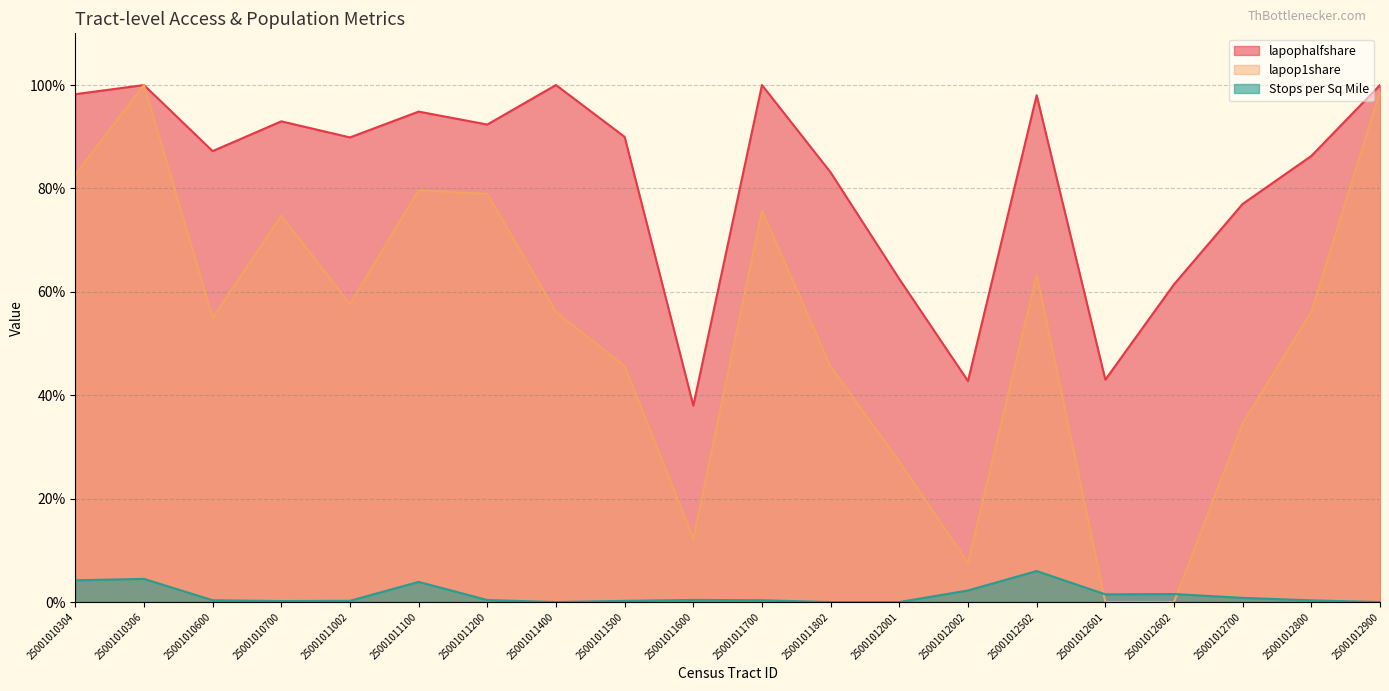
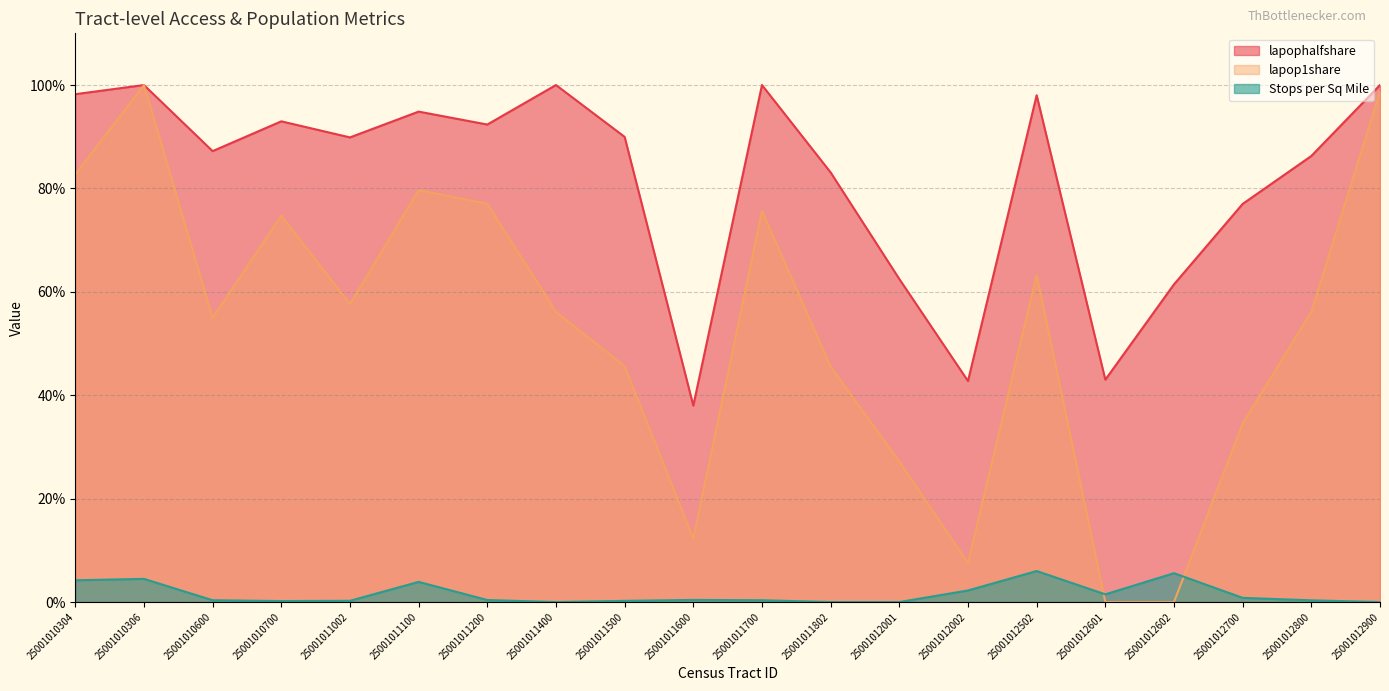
  {
    "lapophalfshare": {
      "25001010304": "98%",
      "25001010600": "87%",
      "25001010700": "93%",
      "25001011002": "90%",
      "25001011100": "95%",
      "25001011200": "92%",
      "25001011400": "100%",
      "25001011500": "90%",
      "25001011600": "38%",
      "25001011700": "100%",
      "25001011802": "83%",
      "25001012001": "62%",
      "25001012002": "43%",
      "25001012502": "98%",
      "25001012601": "43%",
      "25001012602": "61%",
      "25001012700": "77%",
      "25001012800": "86%",
      "25001012900": "100%"
    },
    "lapop1share": {
      "25001010304": "83%",
      "25001010600": "55%",
      "25001010700": "75%",
      "25001011002": "58%",
      "25001011100": "80%",
-     "25001011200": "79%",
+     "25001011200": "77%",
      "25001011400": "56%",
      "25001011500": "46%",
      "25001011600": "12%",
      "25001011700": "76%",
      "25001011802": "46%",
      "25001012001": "27%",
      "25001012002": "8%",
      "25001012502": "63%",
      "25001012601": "0%",
      "25001012602": "0%",
      "25001012700": "35%",
      "25001012800": "56%",
      "25001012900": "99%"
    },
    "Stops per Sq Mile": {
      "25001010304": "4%",
      "25001010306": "4%",
      "25001010600": "0%",
      "25001010700": "0%",
      "25001011002": "0%",
      "25001011100": "4%",
      "25001011200": "0%",
      "25001011400": "0%",
      "25001011500": "0%",
      "25001011600": "0%",
      "25001011700": "0%",
      "25001011802": "0%",
      "25001012001": "0%",
      "25001012002": "2%",
      "25001012502": "6%",
      "25001012601": "1%",
-     "25001012602": "2%",
+     "25001012602": "6%",
      "25001012700": "1%",
      "25001012800": "0%",
      "25001012900": "0%"
    }
  }
